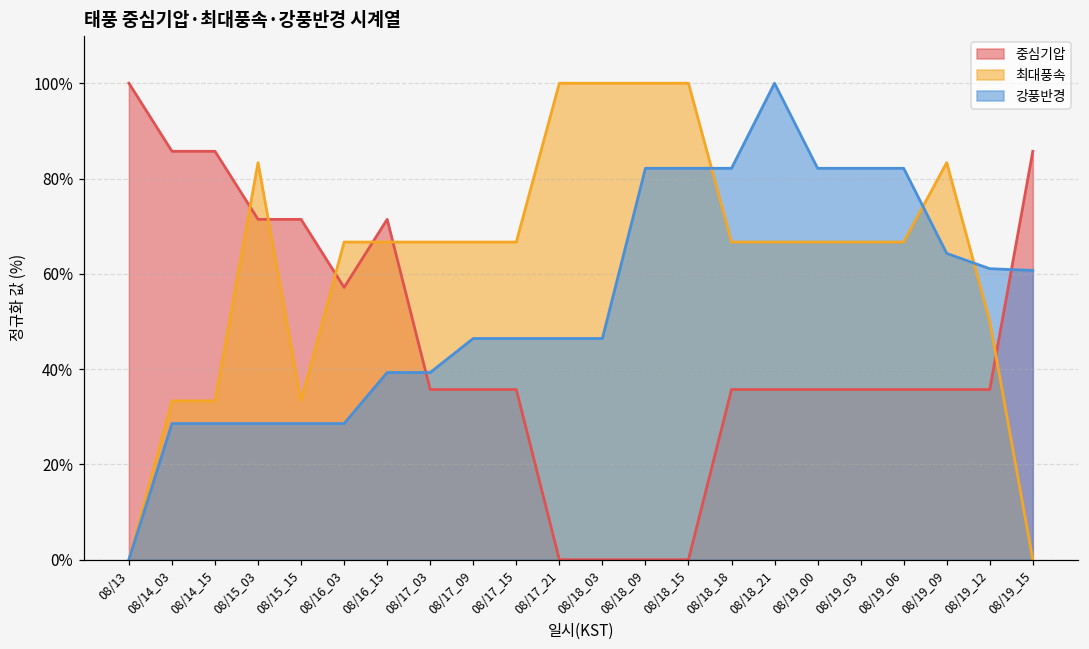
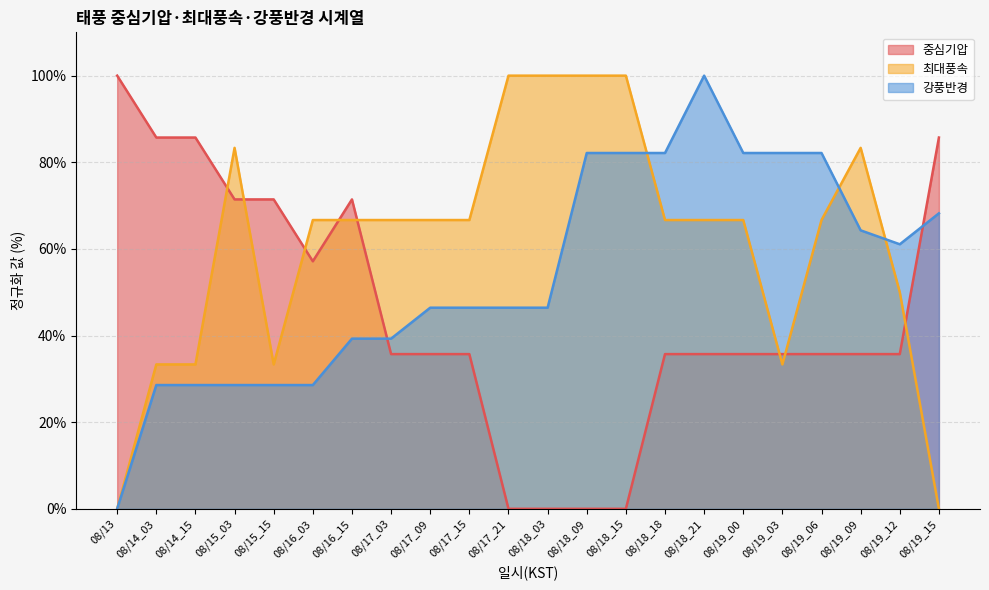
  {
    "중심기압": {
      "08/13": "100%",
      "08/14_03": "86%",
      "08/14_15": "86%",
      "08/15_03": "71%",
      "08/15_15": "71%",
      "08/16_03": "57%",
      "08/16_15": "71%",
      "08/17_03": "36%",
      "08/17_09": "36%",
      "08/17_15": "36%",
      "08/17_21": "0%",
      "08/18_03": "0%",
      "08/18_09": "0%",
      "08/18_15": "0%",
      "08/18_18": "36%",
      "08/18_21": "36%",
      "08/19_00": "36%",
      "08/19_03": "36%",
      "08/19_06": "36%",
      "08/19_09": "36%",
      "08/19_12": "36%",
      "08/19_15": "86%"
    },
    "최대풍속": {
      "08/14_03": "33%",
      "08/14_15": "33%",
      "08/15_03": "83%",
      "08/15_15": "33%",
      "08/16_03": "67%",
      "08/16_15": "67%",
      "08/17_03": "67%",
      "08/17_09": "67%",
      "08/17_15": "67%",
      "08/17_21": "100%",
      "08/18_03": "100%",
      "08/18_09": "100%",
      "08/18_15": "100%",
      "08/18_18": "67%",
      "08/18_21": "67%",
      "08/19_00": "67%",
-     "08/19_03": "67%",
+     "08/19_03": "33%",
      "08/19_06": "67%",
      "08/19_09": "83%",
      "08/19_12": "50%",
      "08/19_15": "0%"
    },
    "강풍반경": {
      "08/14_03": "29%",
      "08/14_15": "29%",
      "08/15_03": "29%",
      "08/15_15": "29%",
      "08/16_03": "29%",
      "08/16_15": "39%",
      "08/17_03": "39%",
      "08/17_09": "46%",
      "08/17_15": "46%",
      "08/17_21": "46%",
      "08/18_03": "46%",
      "08/18_09": "82%",
      "08/18_15": "82%",
      "08/18_18": "82%",
      "08/18_21": "100%",
      "08/19_00": "82%",
      "08/19_03": "82%",
      "08/19_06": "82%",
      "08/19_09": "64%",
      "08/19_12": "61%",
-     "08/19_15": "61%"
+     "08/19_15": "68%"
    }
  }
